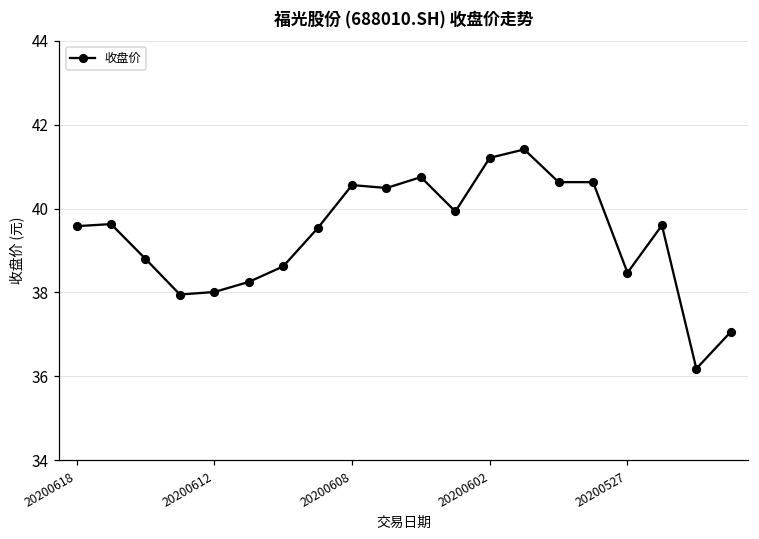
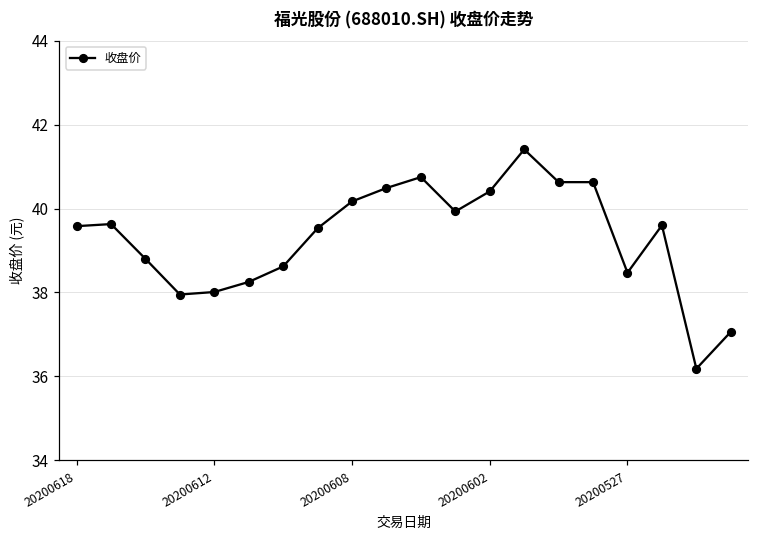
  {
    "20200618": 39.6,
    "20200612": 38.0,
-   "20200608": 40.6,
-   "20200602": 41.2,
+   "20200608": 40.2,
+   "20200602": 40.4,
    "20200527": 38.5
  }
